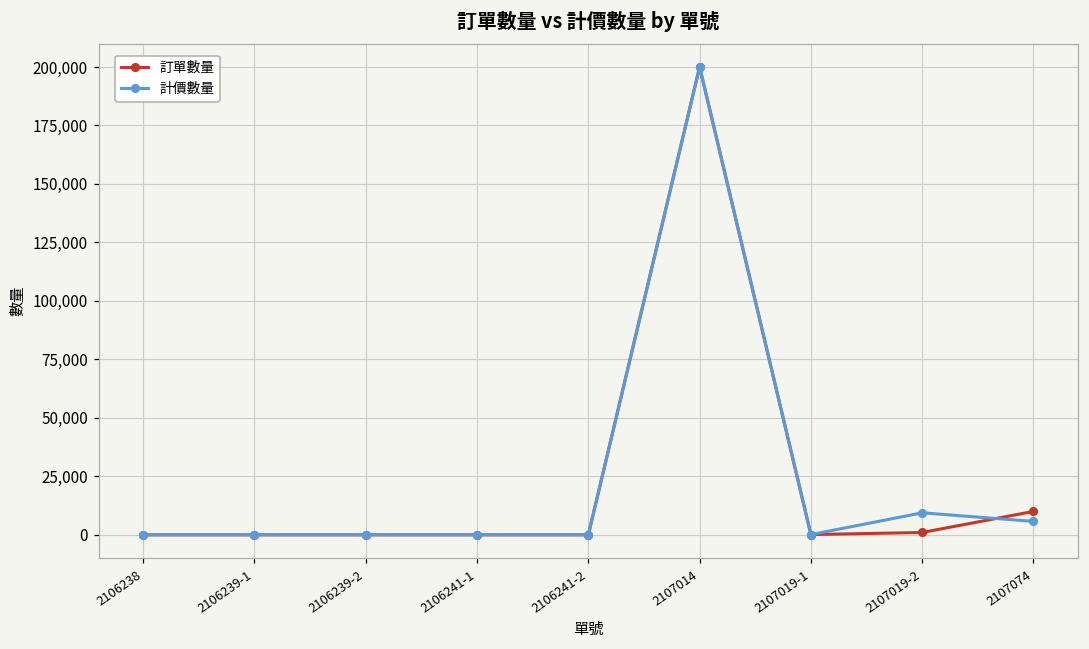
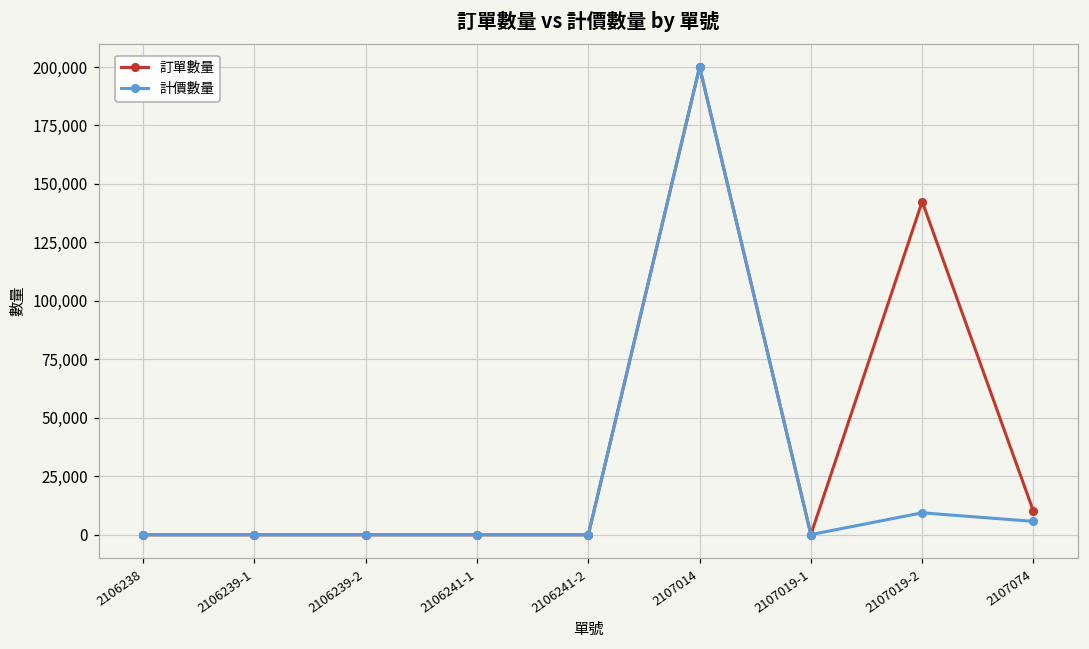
  {
    "訂單數量": {
-     "2107019-2": "1,000",
+     "2107019-2": "142,000",
      "2107074": "10,000"
    },
    "計價數量": {
      "2107019-2": "9,000",
      "2107074": "6,000"
    }
  }
